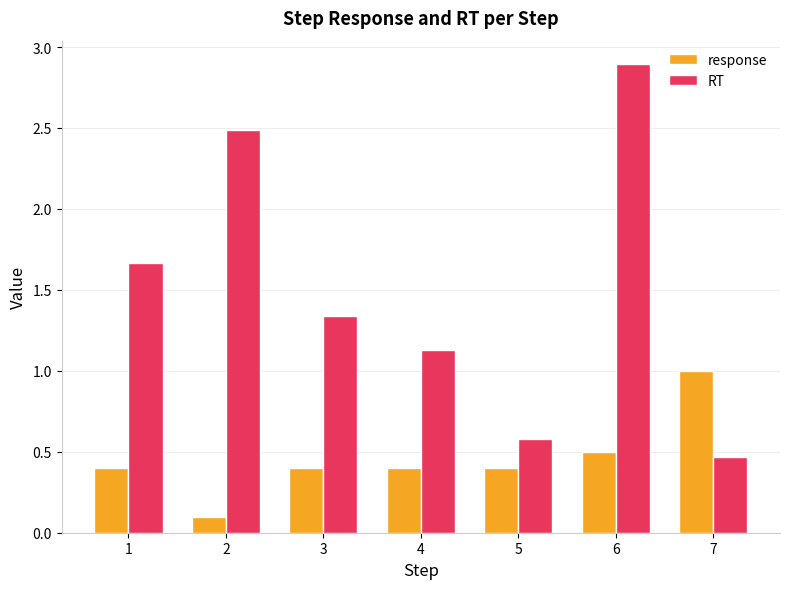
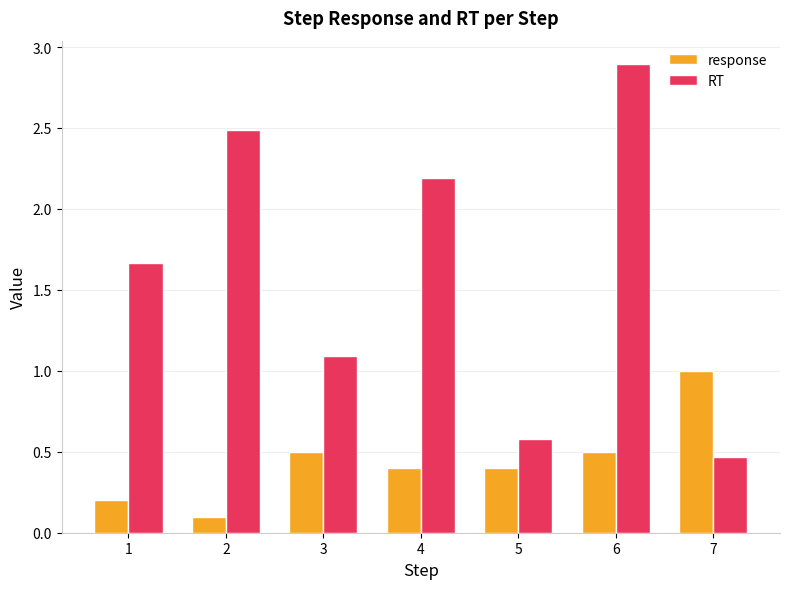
  {
    "response": {
-     "1": 0.4,
+     "1": 0.2,
      "2": 0.1,
-     "3": 0.4,
+     "3": 0.5,
      "4": 0.4,
      "5": 0.4,
      "6": 0.5,
      "7": 1.0
    },
    "RT": {
      "1": 1.67,
      "2": 2.49,
-     "3": 1.34,
-     "4": 1.13,
+     "3": 1.09,
+     "4": 2.19,
      "5": 0.58,
      "6": 2.89,
      "7": 0.47
    }
  }
